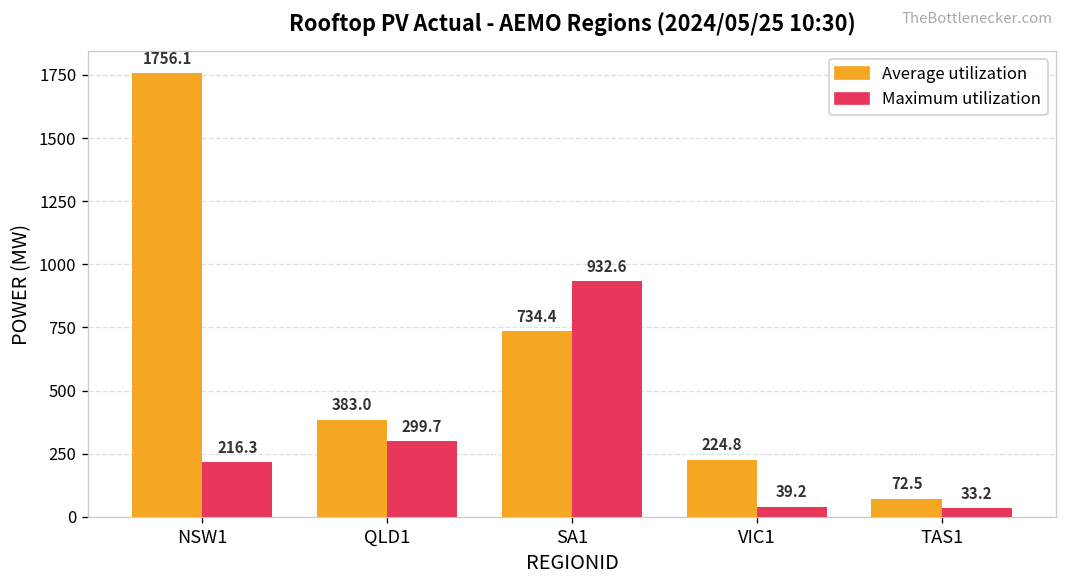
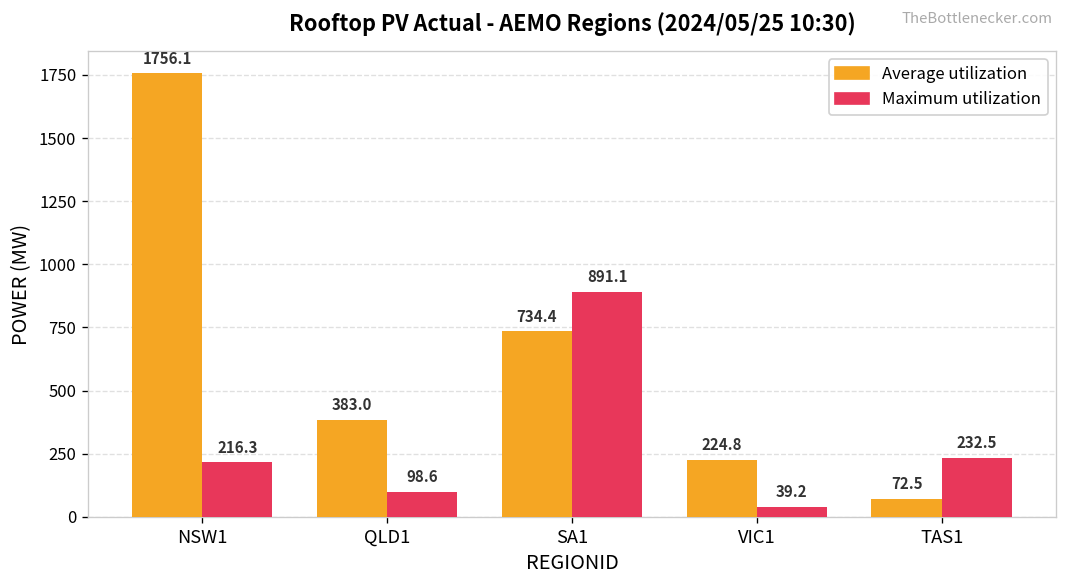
  {
    "Average utilization": {
      "NSW1": 1756.1,
      "QLD1": 383.0,
      "SA1": 734.4,
      "VIC1": 224.8,
      "TAS1": 72.5
    },
    "Maximum utilization": {
      "NSW1": 216.3,
-     "QLD1": 299.7,
-     "SA1": 932.6,
+     "QLD1": 98.6,
+     "SA1": 891.1,
      "VIC1": 39.2,
-     "TAS1": 33.2
+     "TAS1": 232.5
    }
  }
